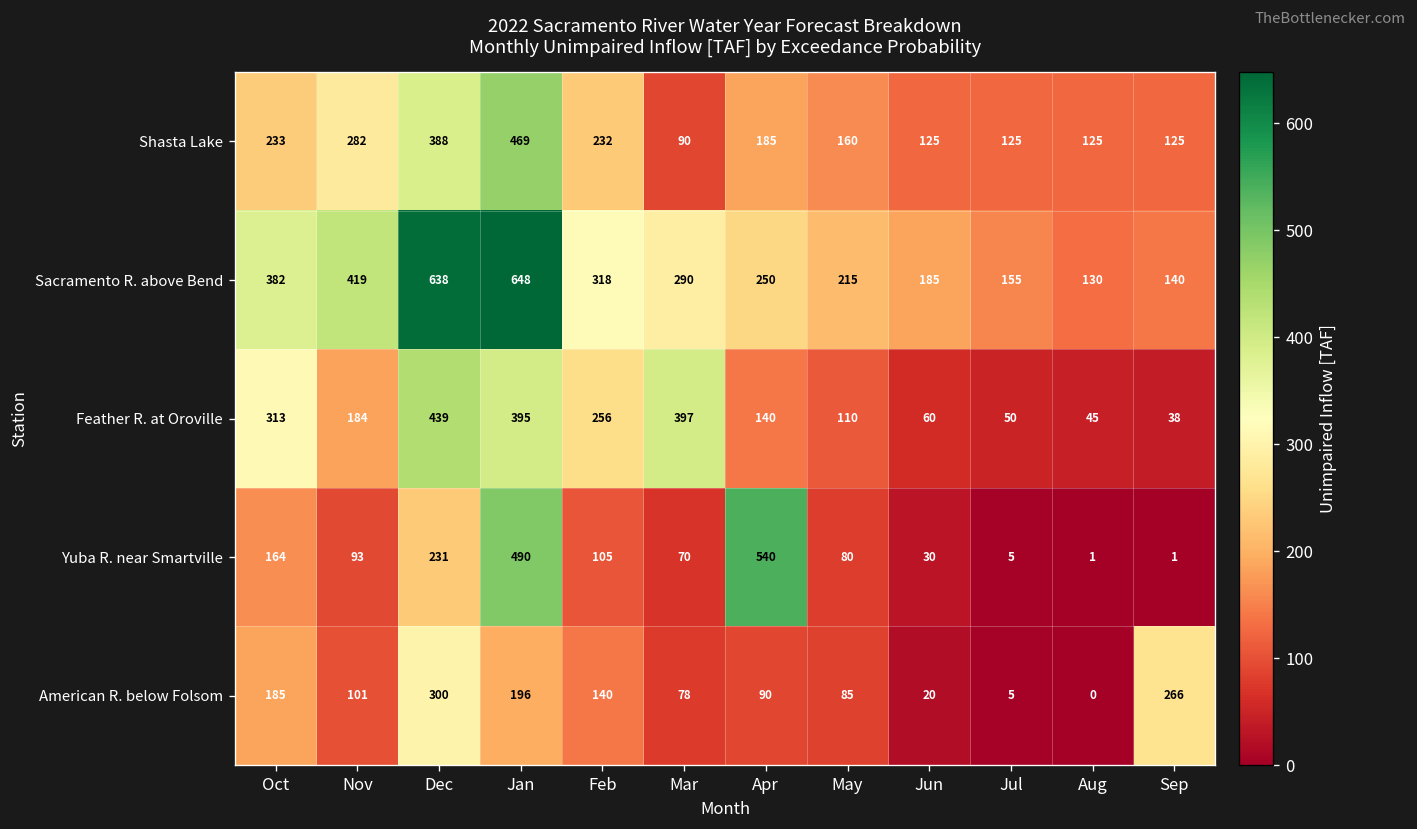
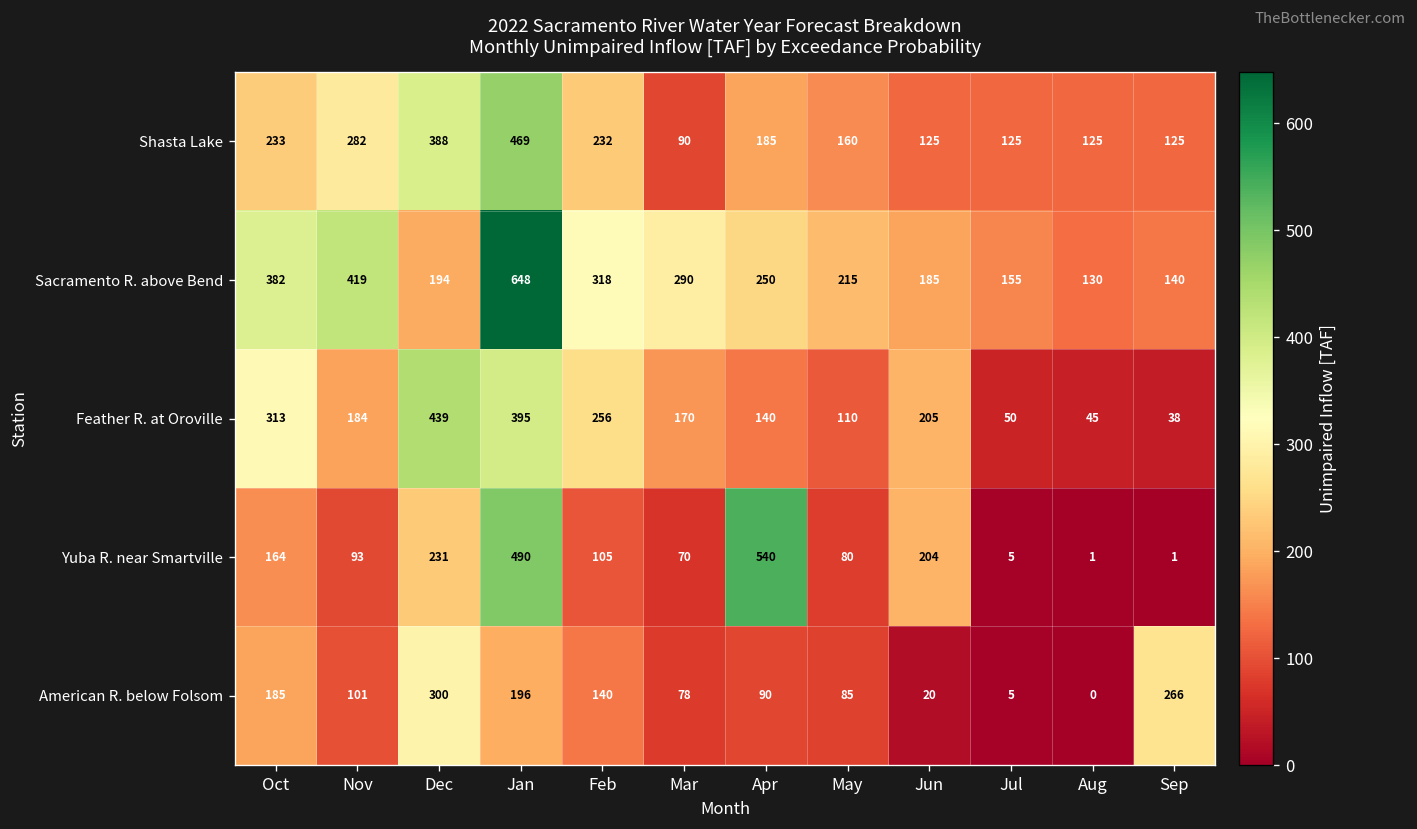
  {
    "Shasta Lake": {
      "Oct": 233,
      "Nov": 282,
      "Dec": 388,
      "Jan": 469,
      "Feb": 232,
      "Mar": 90,
      "Apr": 185,
      "May": 160,
      "Jun": 125,
      "Jul": 125,
      "Aug": 125,
      "Sep": 125
    },
    "Sacramento R. above Bend": {
      "Oct": 382,
      "Nov": 419,
-     "Dec": 638,
+     "Dec": 194,
      "Jan": 648,
      "Feb": 318,
      "Mar": 290,
      "Apr": 250,
      "May": 215,
      "Jun": 185,
      "Jul": 155,
      "Aug": 130,
      "Sep": 140
    },
    "Feather R. at Oroville": {
      "Oct": 313,
      "Nov": 184,
      "Dec": 439,
      "Jan": 395,
      "Feb": 256,
-     "Mar": 397,
+     "Mar": 170,
      "Apr": 140,
      "May": 110,
-     "Jun": 60,
+     "Jun": 205,
      "Jul": 50,
      "Aug": 45,
      "Sep": 38
    },
    "Yuba R. near Smartville": {
      "Oct": 164,
      "Nov": 93,
      "Dec": 231,
      "Jan": 490,
      "Feb": 105,
      "Mar": 70,
      "Apr": 540,
      "May": 80,
-     "Jun": 30,
+     "Jun": 204,
      "Jul": 5,
      "Aug": 1,
      "Sep": 1
    },
    "American R. below Folsom": {
      "Oct": 185,
      "Nov": 101,
      "Dec": 300,
      "Jan": 196,
      "Feb": 140,
      "Mar": 78,
      "Apr": 90,
      "May": 85,
      "Jun": 20,
      "Jul": 5,
      "Aug": 0,
      "Sep": 266
    }
  }
